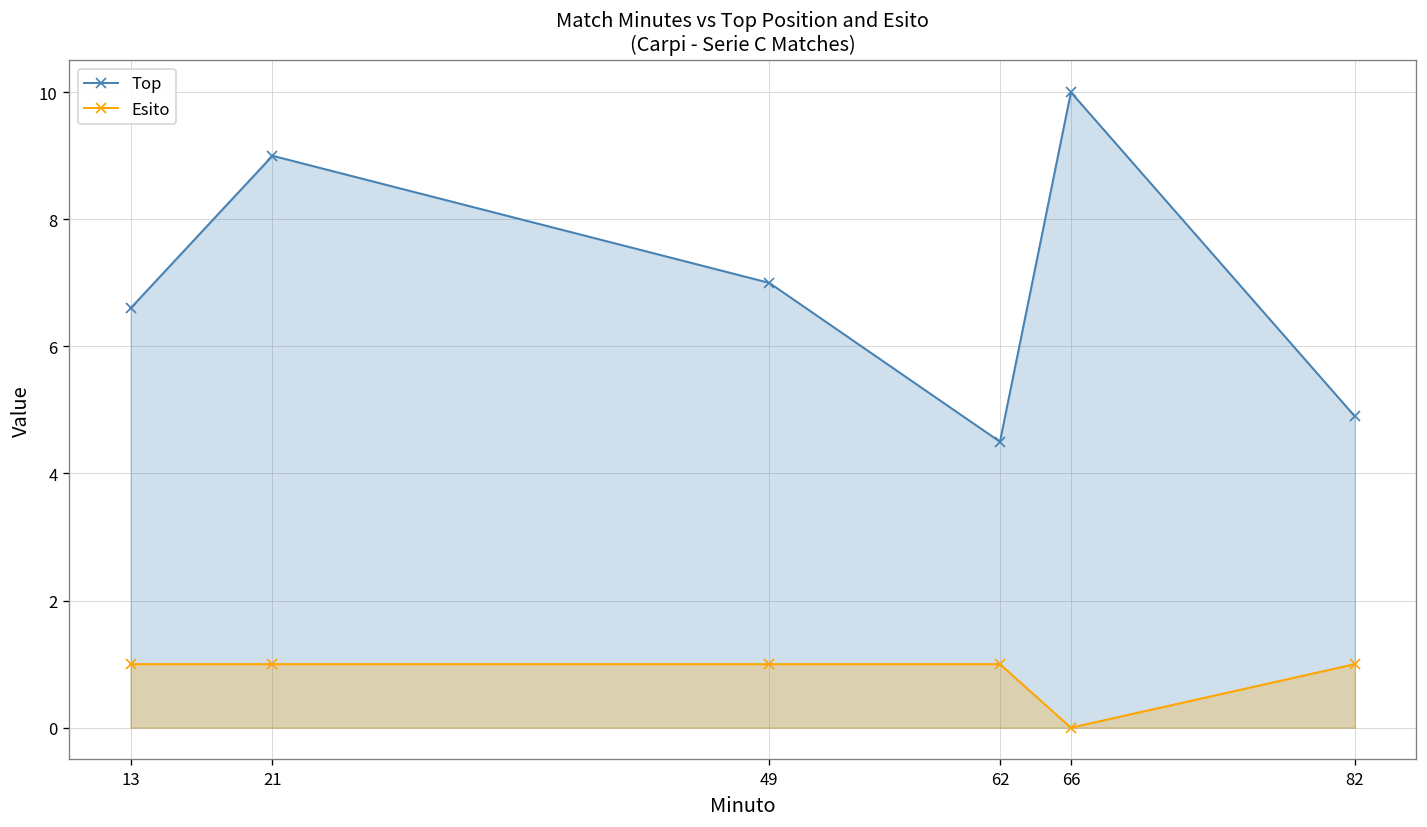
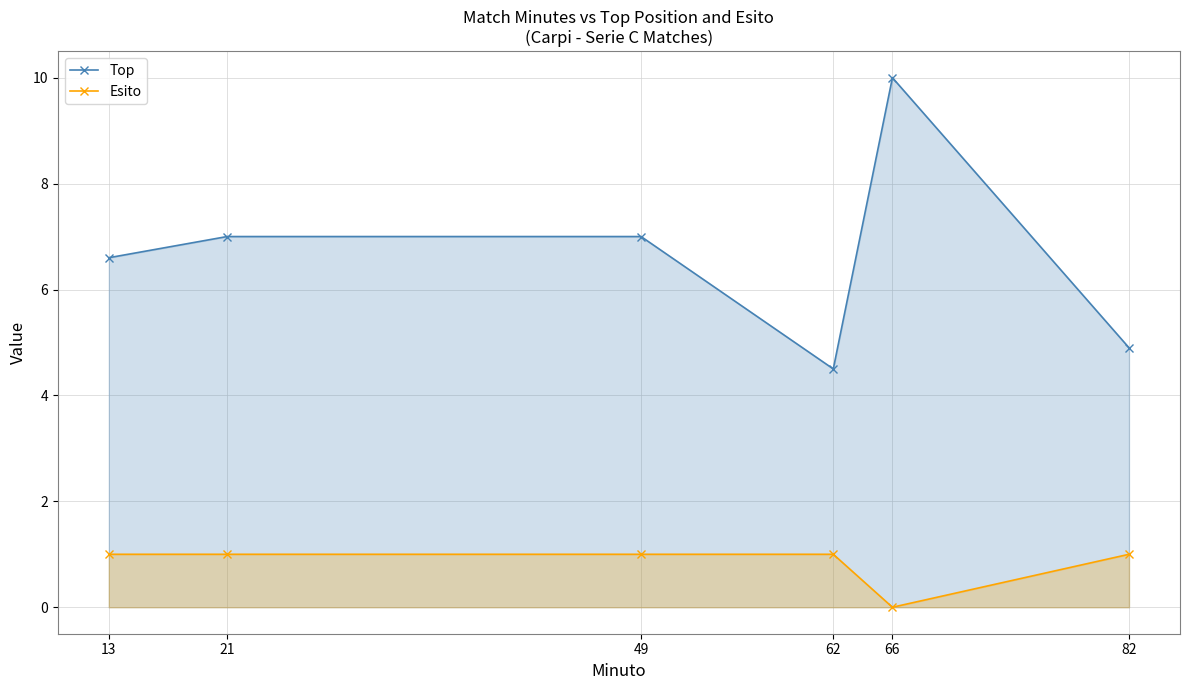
  {
    "Top": {
      "13": 6.6,
-     "21": 9,
+     "21": 7,
      "49": 7,
      "62": 4.5,
      "66": 10,
      "82": 4.9
    },
    "Esito": {
      "13": 1,
      "21": 1,
      "49": 1,
      "62": 1,
      "66": 0,
      "82": 1
    }
  }
